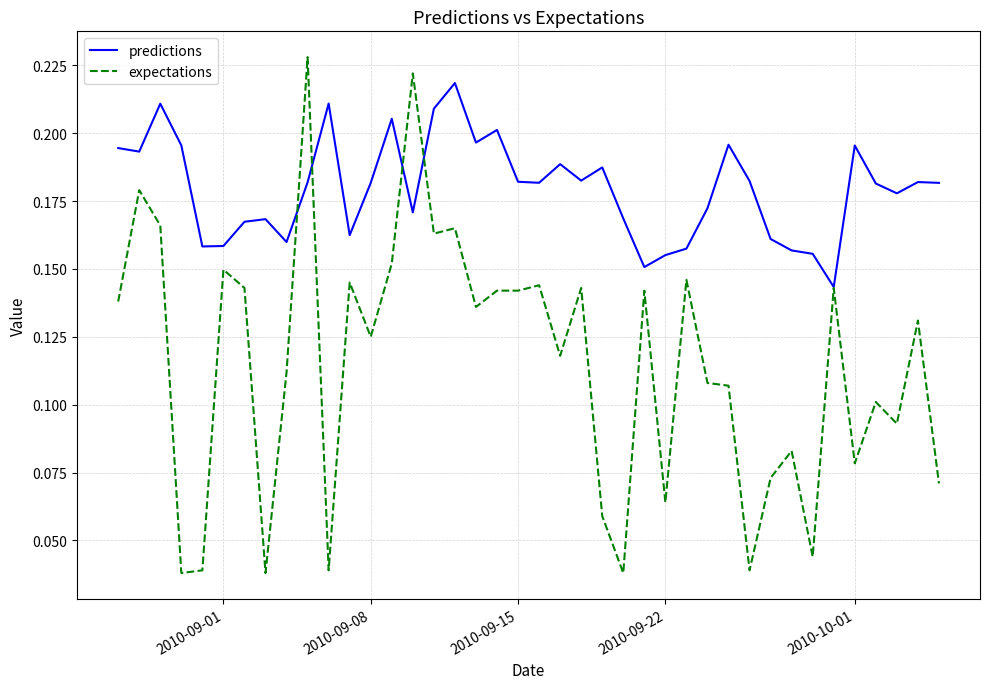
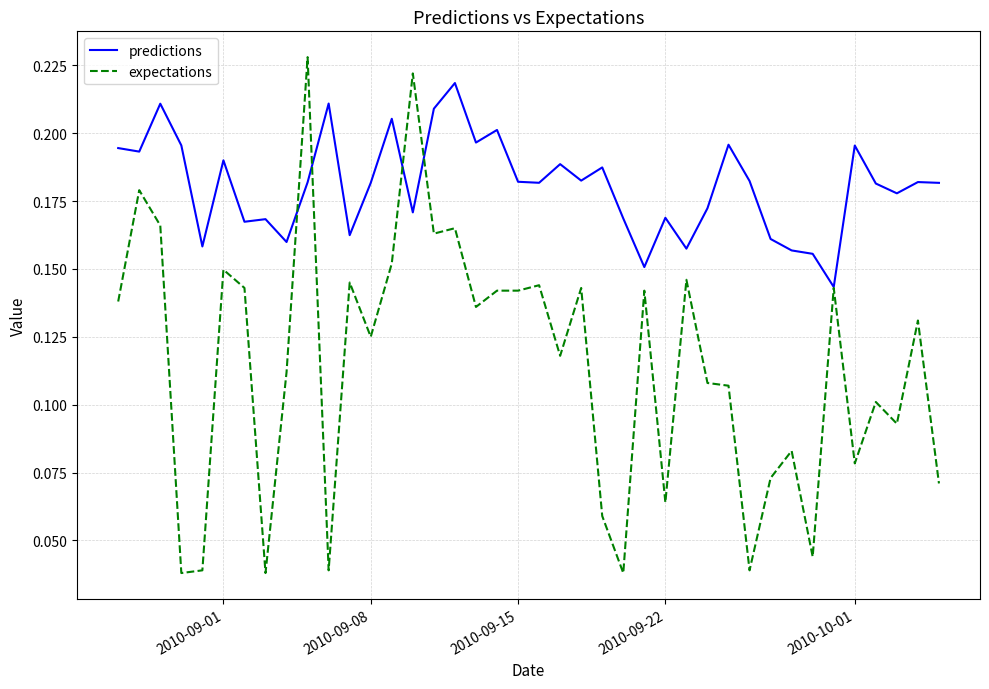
  {
    "predictions": {
-     "2010-09-01": 0.158,
+     "2010-09-01": 0.190,
      "2010-09-08": 0.182,
      "2010-09-15": 0.182,
-     "2010-09-22": 0.155,
+     "2010-09-22": 0.169,
      "2010-10-01": 0.195
    },
    "expectations": {
      "2010-09-01": 0.150,
      "2010-09-08": 0.125,
      "2010-09-15": 0.142,
      "2010-09-22": 0.064,
      "2010-10-01": 0.078
    }
  }
